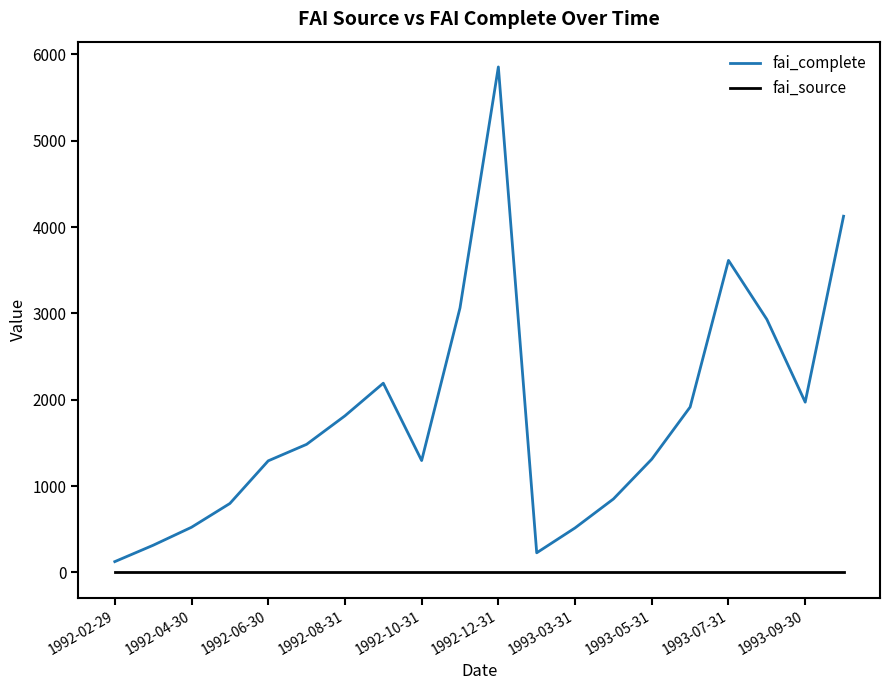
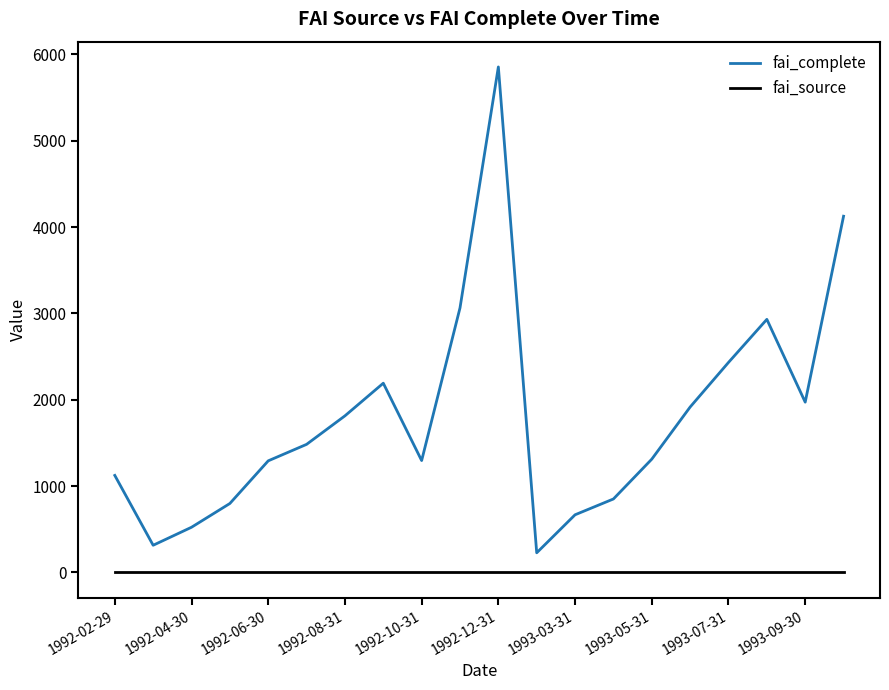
  {
    "fai_complete": {
-     "1992-02-29": 100,
+     "1992-02-29": 1100,
      "1992-04-30": 500,
      "1992-06-30": 1300,
      "1992-08-31": 1800,
      "1992-10-31": 1300,
      "1992-12-31": 5900,
-     "1993-03-31": 500,
+     "1993-03-31": 700,
      "1993-05-31": 1300,
-     "1993-07-31": 3600,
+     "1993-07-31": 2400,
      "1993-09-30": 2000
    },
    "fai_source": {
      "1992-02-29": 0,
      "1992-04-30": 0,
      "1992-06-30": 0,
      "1992-08-31": 0,
      "1992-10-31": 0,
      "1992-12-31": 0,
      "1993-03-31": 0,
      "1993-05-31": 0,
      "1993-07-31": 0,
      "1993-09-30": 0
    }
  }
